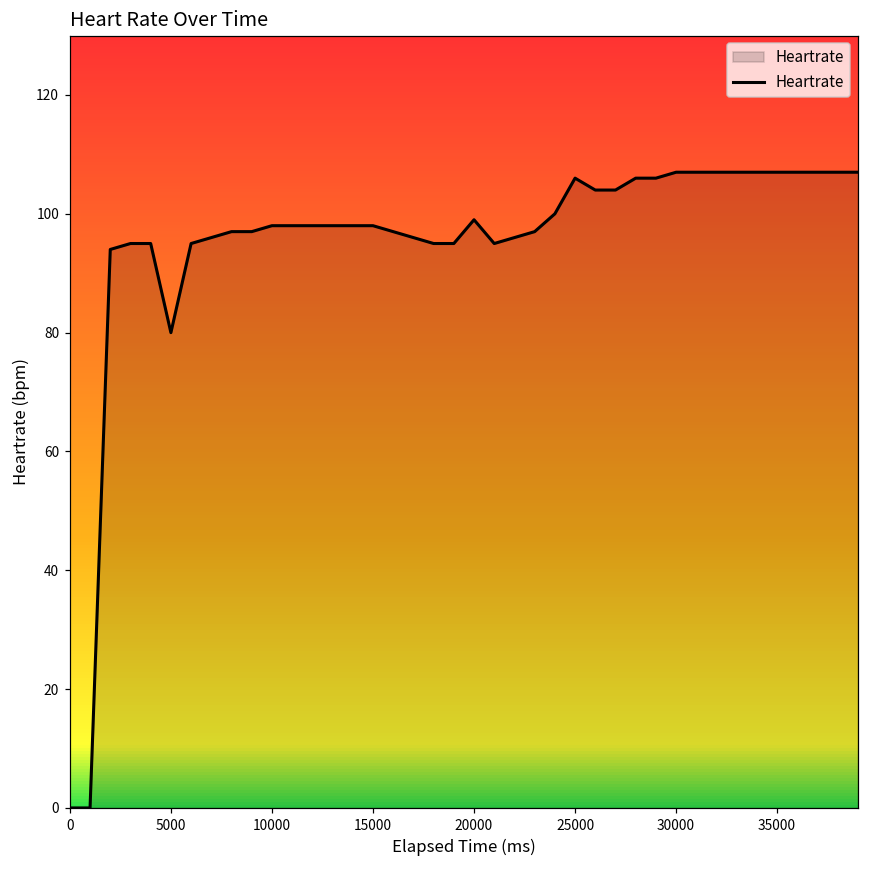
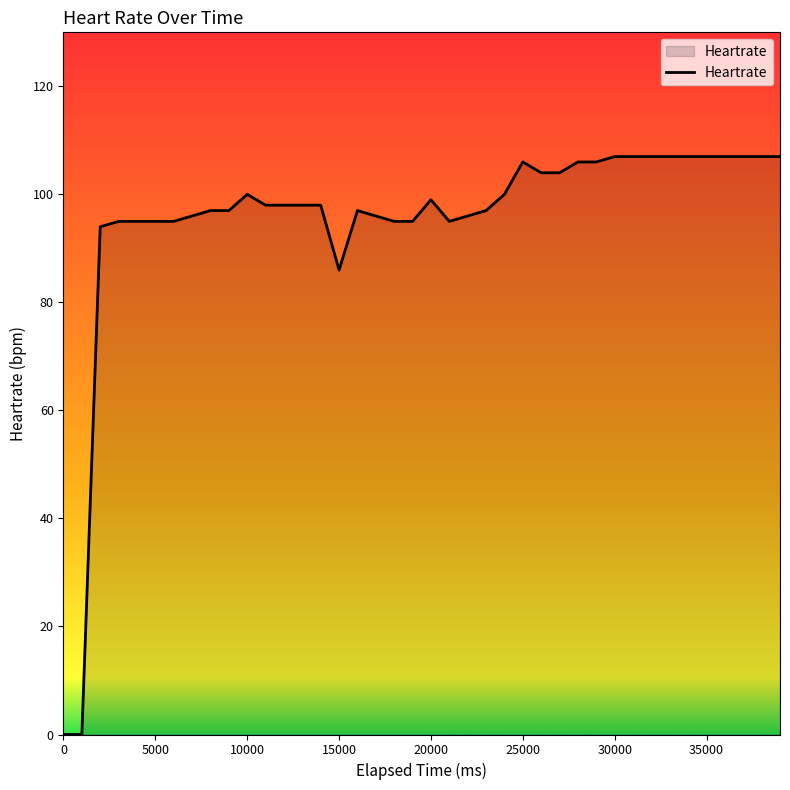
  {
    "0": 0,
-   "5000": 80,
-   "10000": 98,
-   "15000": 98,
+   "5000": 95,
+   "10000": 100,
+   "15000": 86,
    "20000": 99,
    "25000": 106,
    "30000": 107,
    "35000": 107
  }
